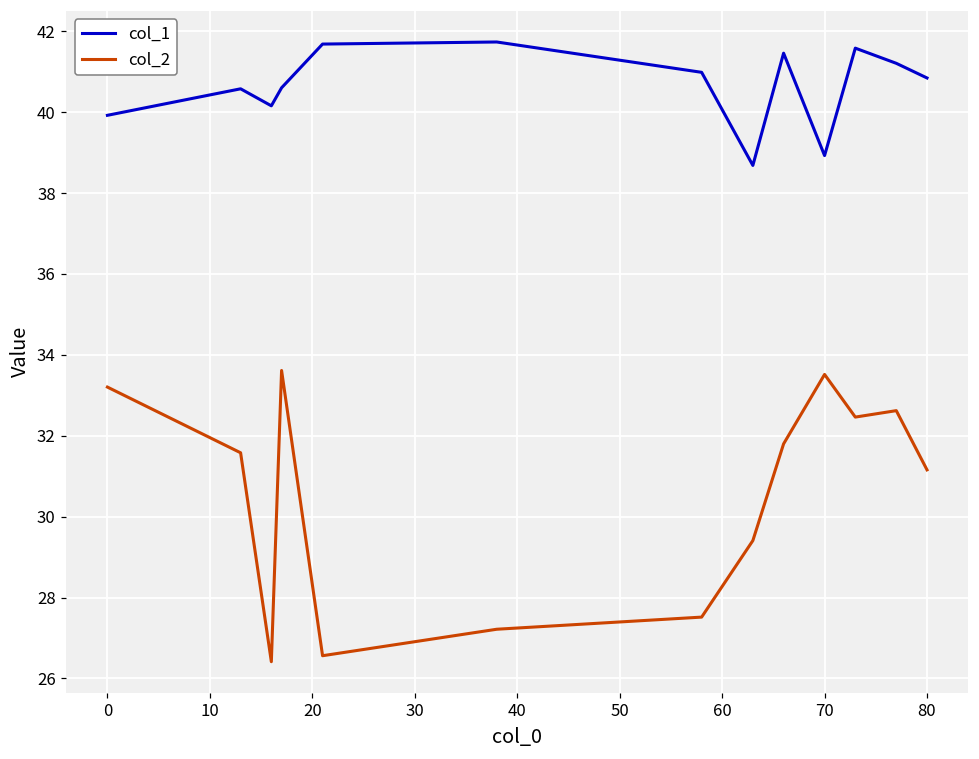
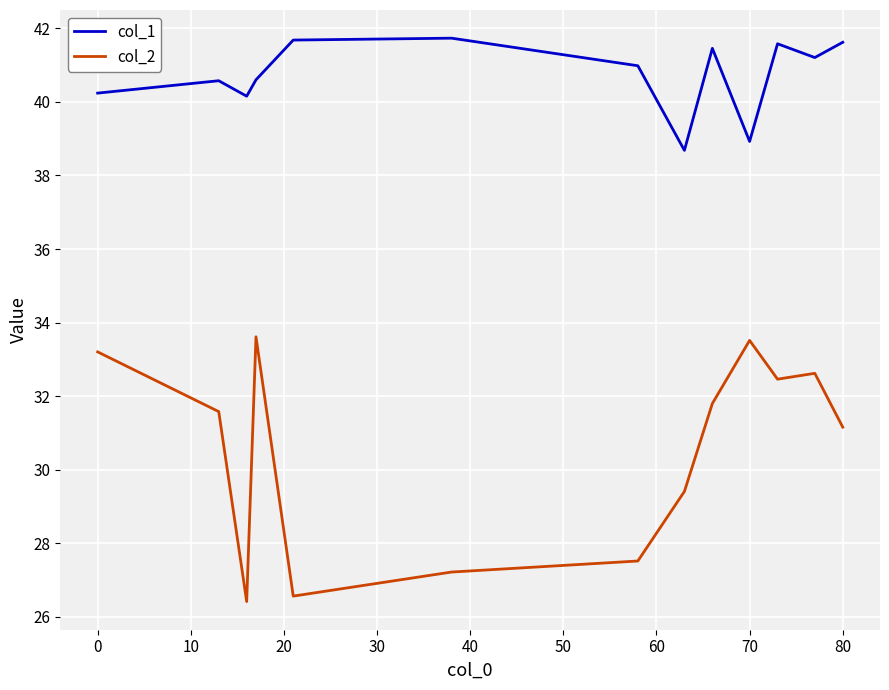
  {
    "col_1": {
-     "0": 39.9,
+     "0": 40.2,
      "70": 38.9,
-     "80": 40.8
+     "80": 41.6
    },
    "col_2": {
      "0": 33.2,
      "70": 33.5,
      "80": 31.2
    }
  }
